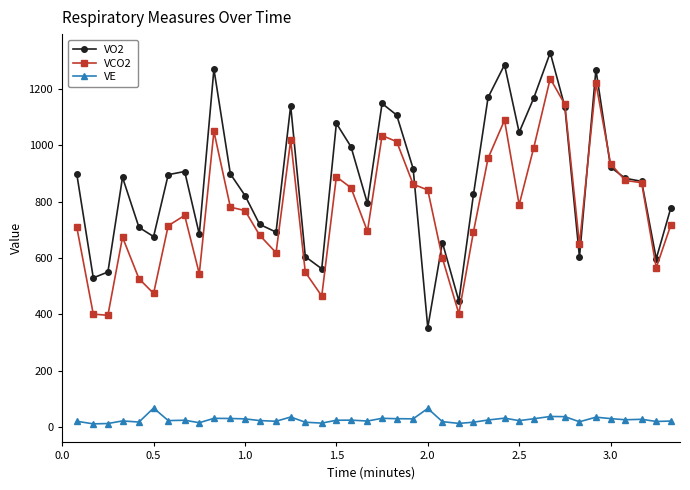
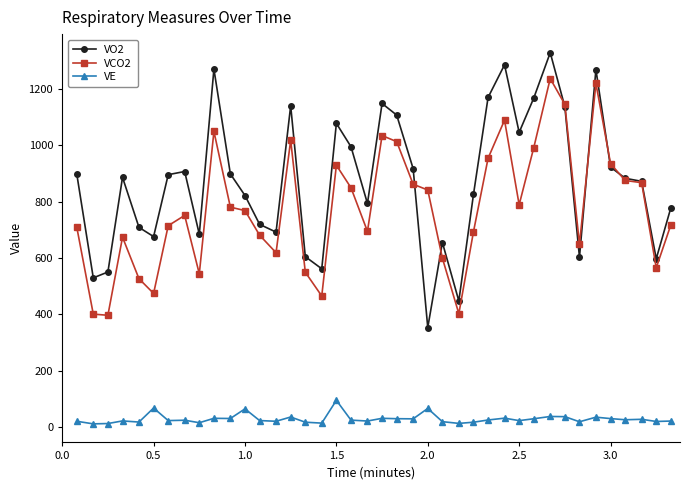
  {
    "VO2": {
      "0.5": 680,
      "1.0": 820,
      "1.5": 1080,
      "2.0": 350,
      "2.5": 1050,
      "3.0": 920
    },
    "VCO2": {
      "0.5": 470,
      "1.0": 770,
-     "1.5": 890,
+     "1.5": 930,
      "2.0": 840,
      "2.5": 790,
      "3.0": 930
    },
    "VE": {
      "0.5": 70,
-     "1.0": 30,
-     "1.5": 20,
+     "1.0": 60,
+     "1.5": 90,
      "2.0": 70,
      "2.5": 20,
      "3.0": 30
    }
  }
